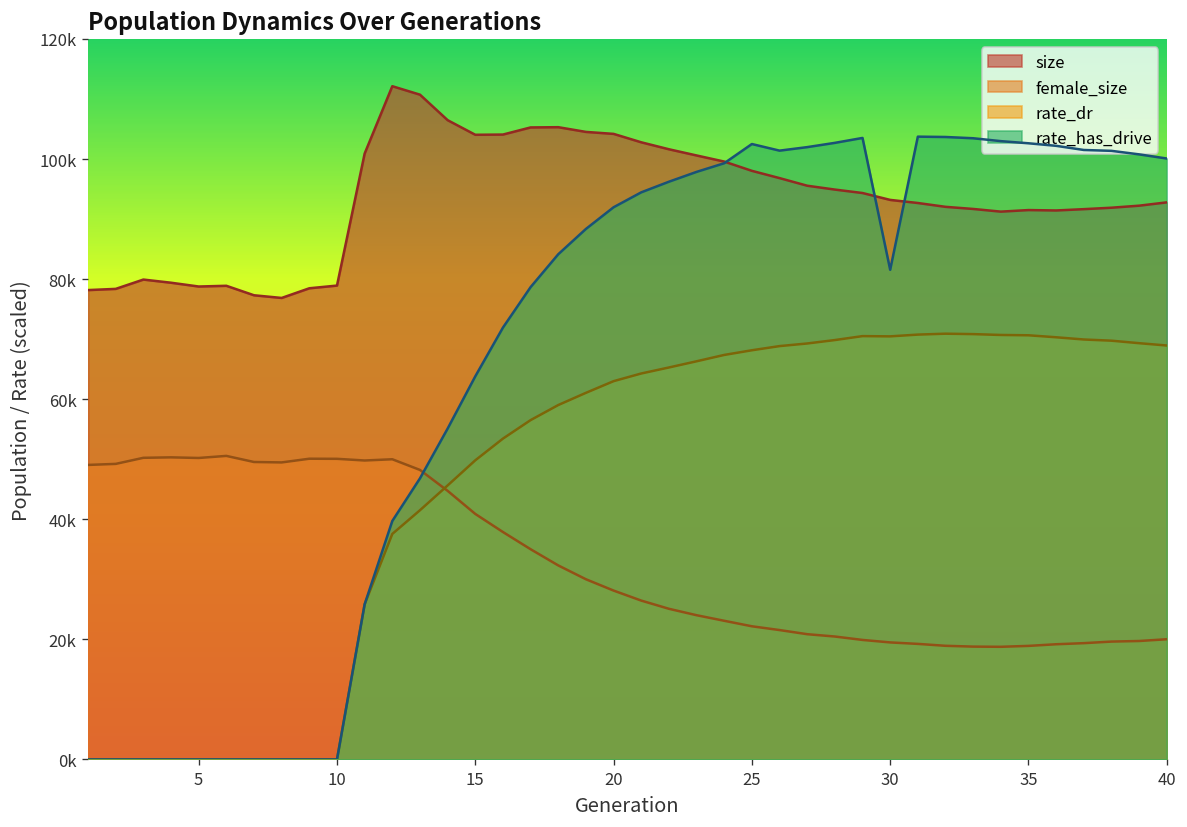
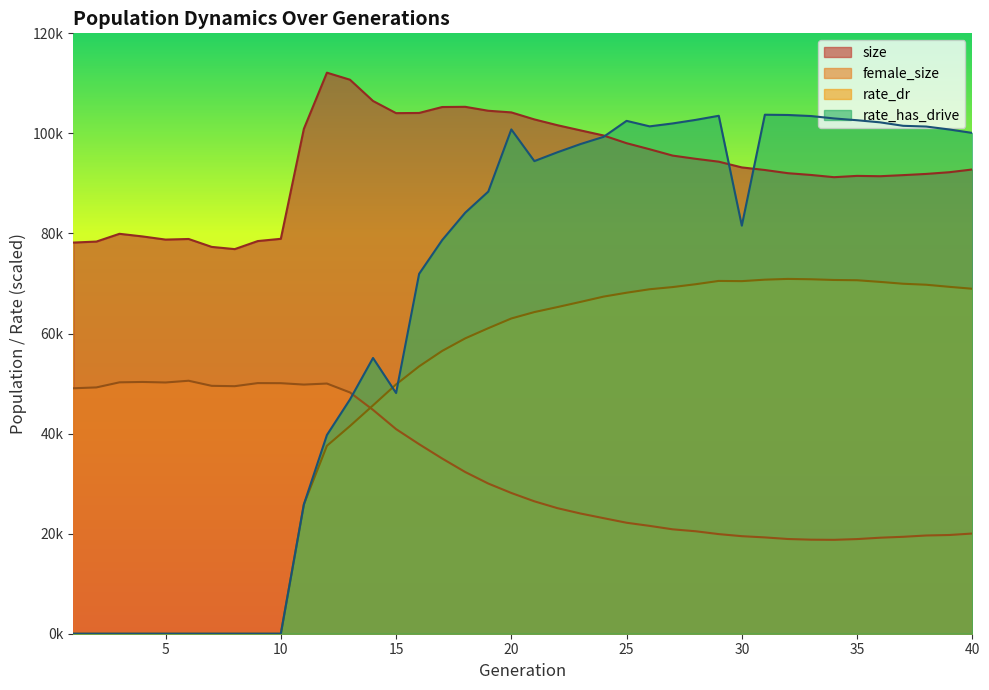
  {
    "size": {
      "5": 79000,
      "10": 79000,
      "15": 104000,
      "20": 104000,
      "25": 98000,
      "30": 93000,
      "35": 92000,
      "40": 93000
    },
    "rate_has_drive": {
-     "15": 64000,
-     "20": 92000,
+     "15": 48000,
+     "20": 101000,
      "25": 103000,
      "30": 82000,
      "40": 100000
    }
  }
